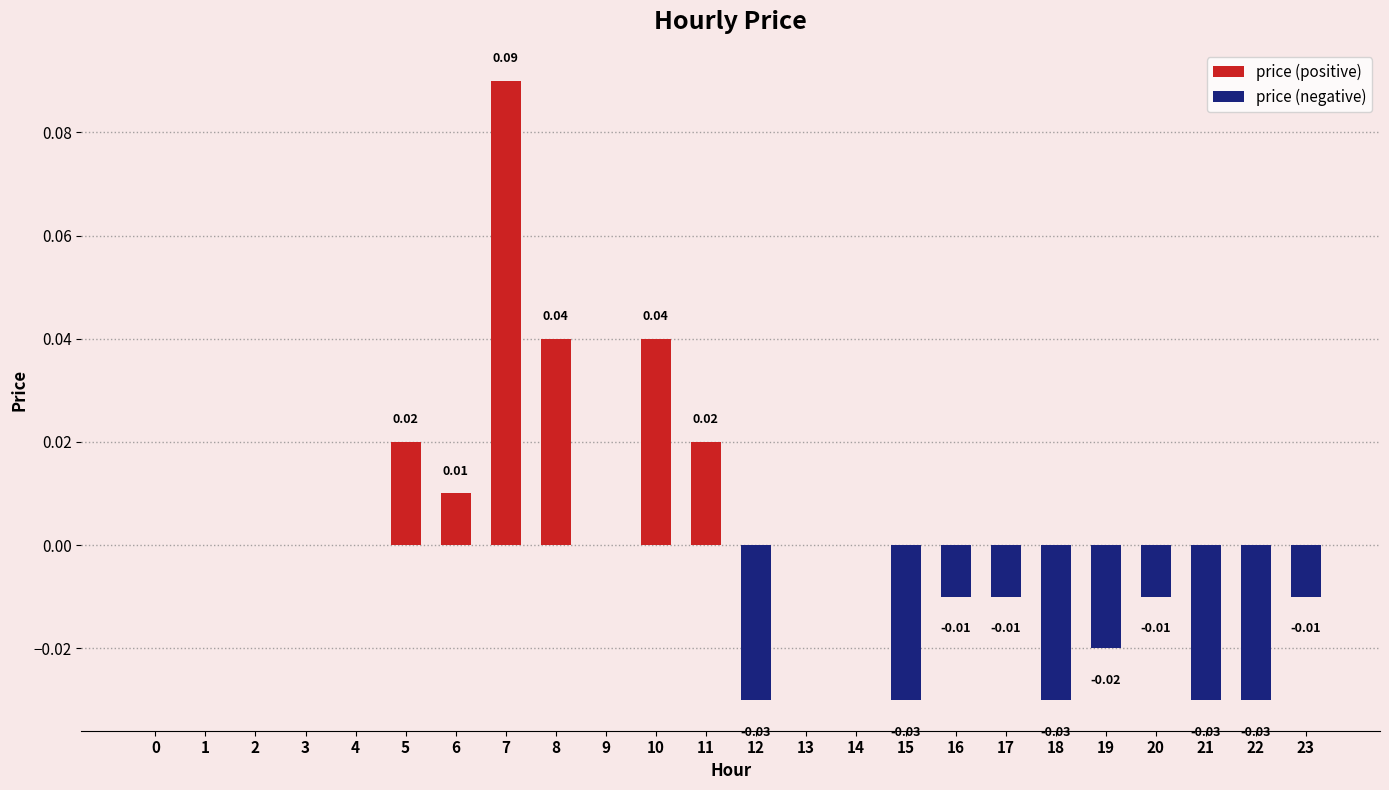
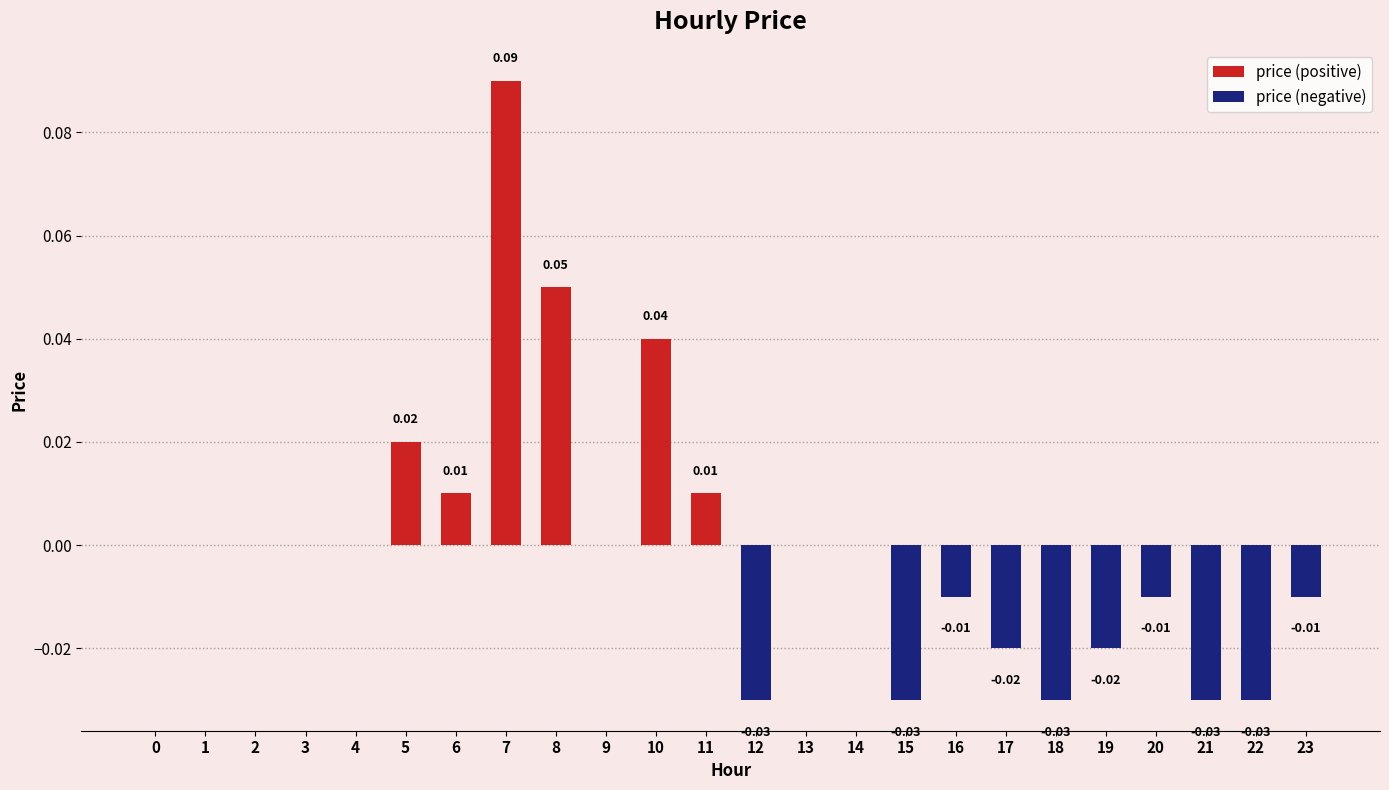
  {
    "price (positive)": {
      "5": 0.02,
      "6": 0.01,
      "7": 0.09,
-     "8": 0.04,
+     "8": 0.05,
      "10": 0.04,
-     "11": 0.02
+     "11": 0.01
    },
    "price (negative)": {
-     "17": -0.01
+     "17": -0.02
    }
  }
